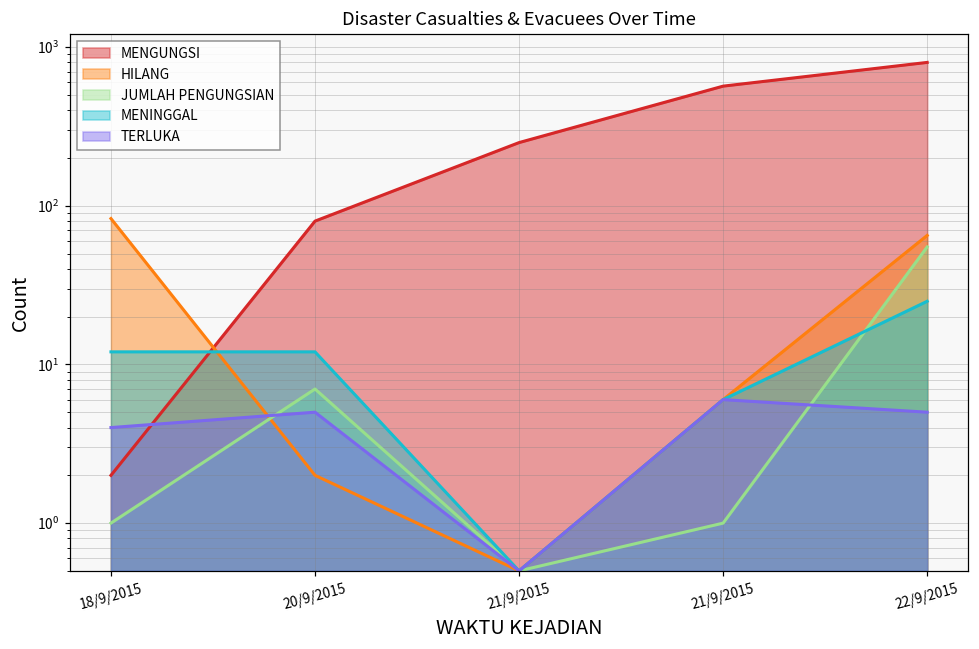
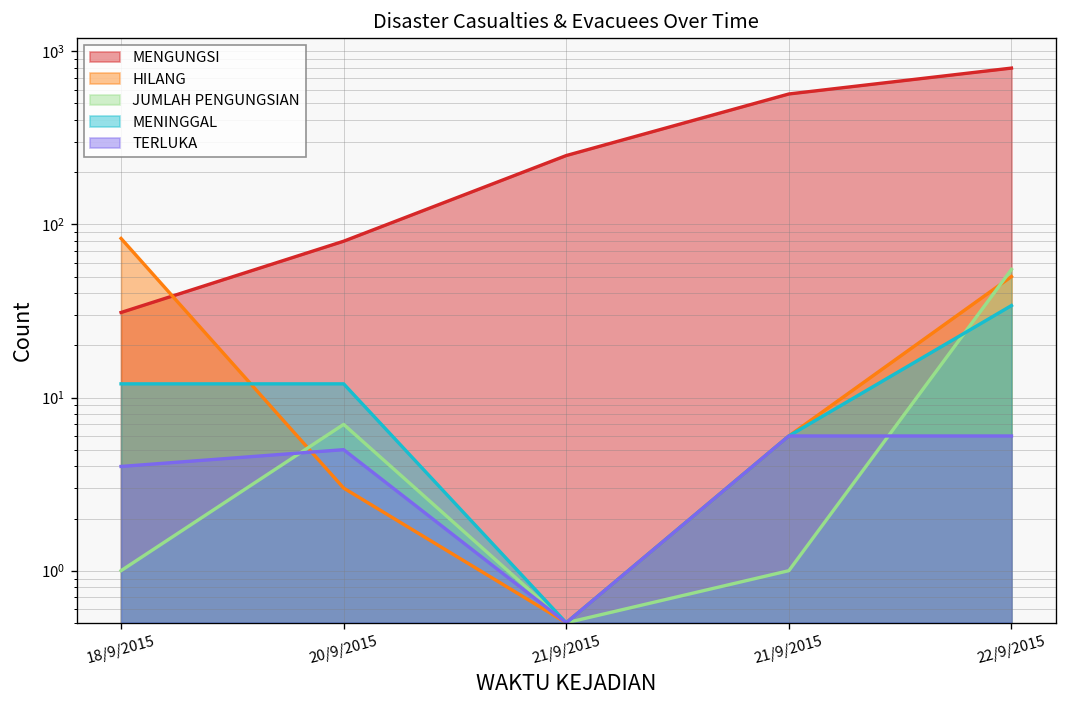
  {
    "MENGUNGSI": {
-     "18/9/2015": 2,
+     "18/9/2015": 31,
      "20/9/2015": 80,
      "22/9/2015": 800
    },
    "HILANG": {
      "18/9/2015": 80,
-     "20/9/2015": 2,
-     "22/9/2015": 70
+     "20/9/2015": 3,
+     "22/9/2015": 50
    },
    "JUMLAH PENGUNGSIAN": {
      "18/9/2015": 1,
      "20/9/2015": 7,
      "22/9/2015": 55
    },
    "MENINGGAL": {
      "18/9/2015": 12,
      "20/9/2015": 12,
-     "22/9/2015": 25
+     "22/9/2015": 34
    },
    "TERLUKA": {
      "18/9/2015": 4,
      "20/9/2015": 5,
-     "22/9/2015": 5
+     "22/9/2015": 6
    }
  }
